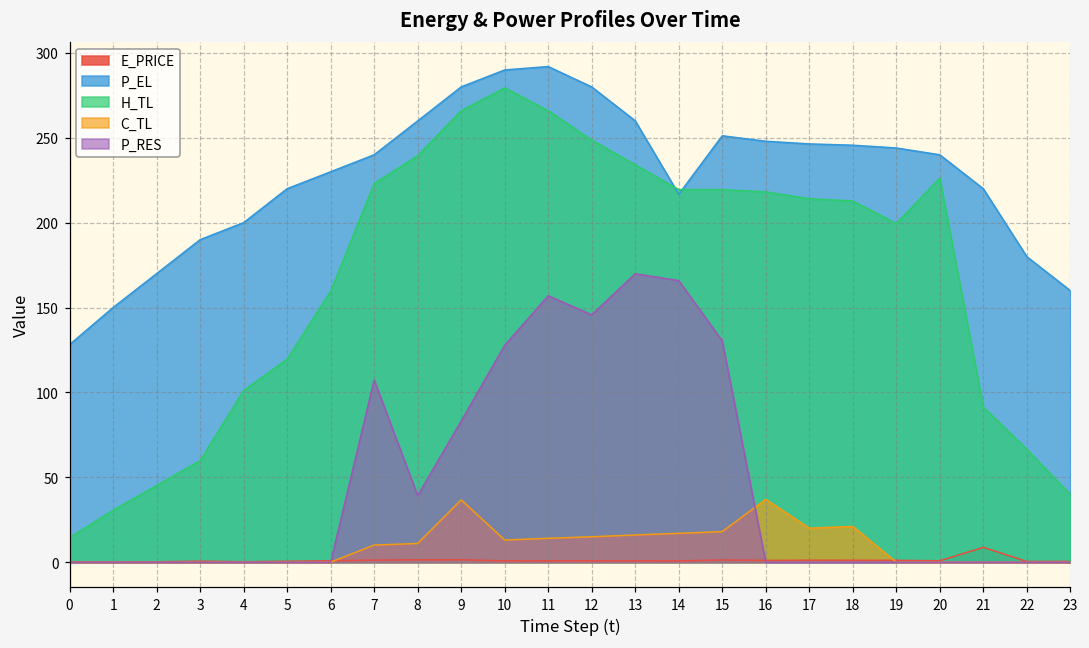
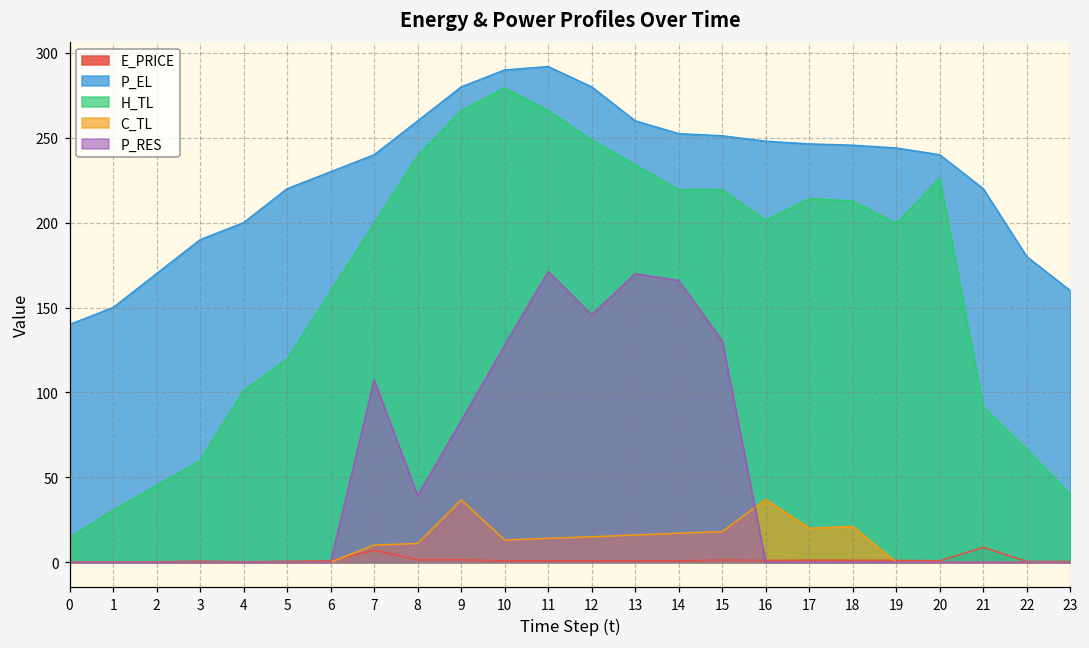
  {
    "E_PRICE": {
-     "7": 1,
+     "7": 7,
      "8": 1,
      "9": 1,
      "10": 1,
      "11": 1,
      "12": 1,
      "13": 1,
      "14": 1,
      "15": 1,
      "21": 9
    },
    "P_EL": {
-     "0": 128,
+     "0": 140,
      "1": 150,
      "2": 170,
      "3": 190,
      "4": 200,
      "5": 220,
      "6": 230,
      "7": 240,
      "8": 260,
      "9": 280,
      "10": 290,
      "11": 292,
      "12": 280,
      "13": 260,
-     "14": 217,
+     "14": 252,
      "15": 251,
      "16": 248,
      "17": 246,
      "18": 246,
      "19": 244,
      "20": 240,
      "21": 220,
      "22": 180,
      "23": 160
    },
    "H_TL": {
      "0": 15,
      "1": 31,
      "2": 45,
      "3": 60,
      "4": 101,
      "5": 120,
      "6": 160,
-     "7": 223,
+     "7": 199,
      "8": 239,
      "9": 266,
      "10": 279,
      "11": 266,
      "12": 249,
      "13": 234,
      "14": 220,
      "15": 219,
-     "16": 218,
+     "16": 201,
      "17": 214,
      "18": 213,
      "19": 200,
      "20": 226,
      "21": 91,
      "22": 66,
      "23": 40
    },
    "C_TL": {
      "7": 10,
      "8": 11,
      "9": 37,
      "10": 13,
      "11": 14,
      "12": 15,
      "13": 16,
      "14": 17,
      "15": 18,
      "16": 37,
      "17": 20,
      "18": 21
    },
    "P_RES": {
      "7": 107,
      "8": 39,
      "9": 83,
      "10": 128,
-     "11": 157,
+     "11": 171,
      "12": 146,
      "13": 170,
      "14": 166,
      "15": 130
    }
  }
